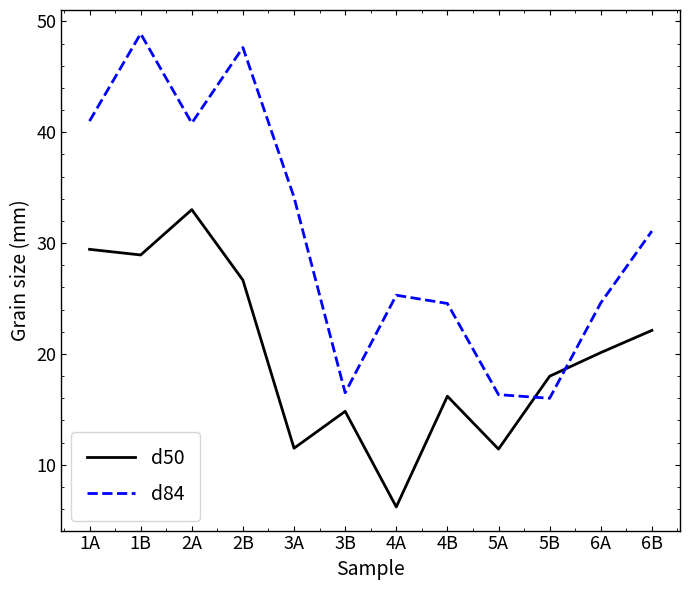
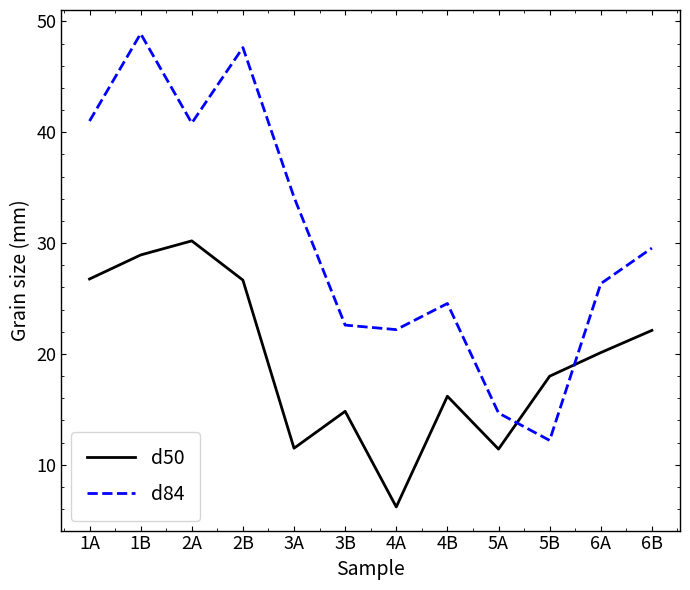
  {
    "d50": {
-     "1A": 29.4,
+     "1A": 26.8,
      "1B": 28.9,
-     "2A": 33.0,
+     "2A": 30.2,
      "2B": 26.7,
      "3A": 11.5,
      "3B": 14.8,
      "4A": 6.2,
      "4B": 16.2,
      "5A": 11.4,
      "5B": 18.0,
      "6A": 20.1,
      "6B": 22.1
    },
    "d84": {
      "1A": 41.0,
      "1B": 48.9,
      "2A": 40.8,
      "2B": 47.6,
      "3A": 34.1,
-     "3B": 16.5,
-     "4A": 25.3,
+     "3B": 22.6,
+     "4A": 22.2,
      "4B": 24.6,
-     "5A": 16.3,
-     "5B": 16.0,
-     "6A": 24.6,
-     "6B": 31.1
+     "5A": 14.7,
+     "5B": 12.2,
+     "6A": 26.3,
+     "6B": 29.5
    }
  }
